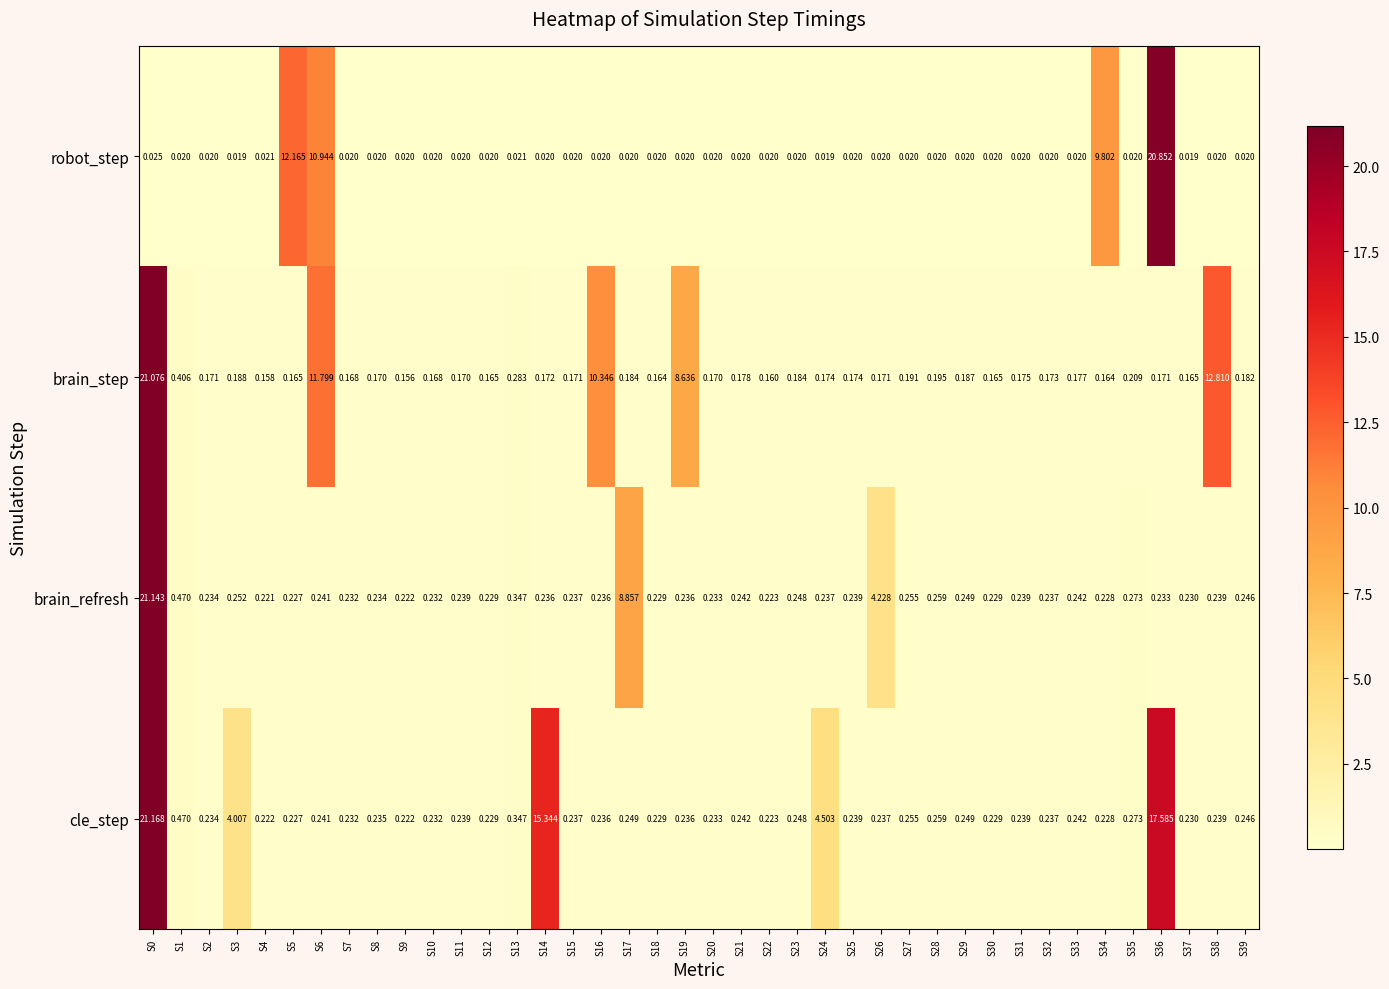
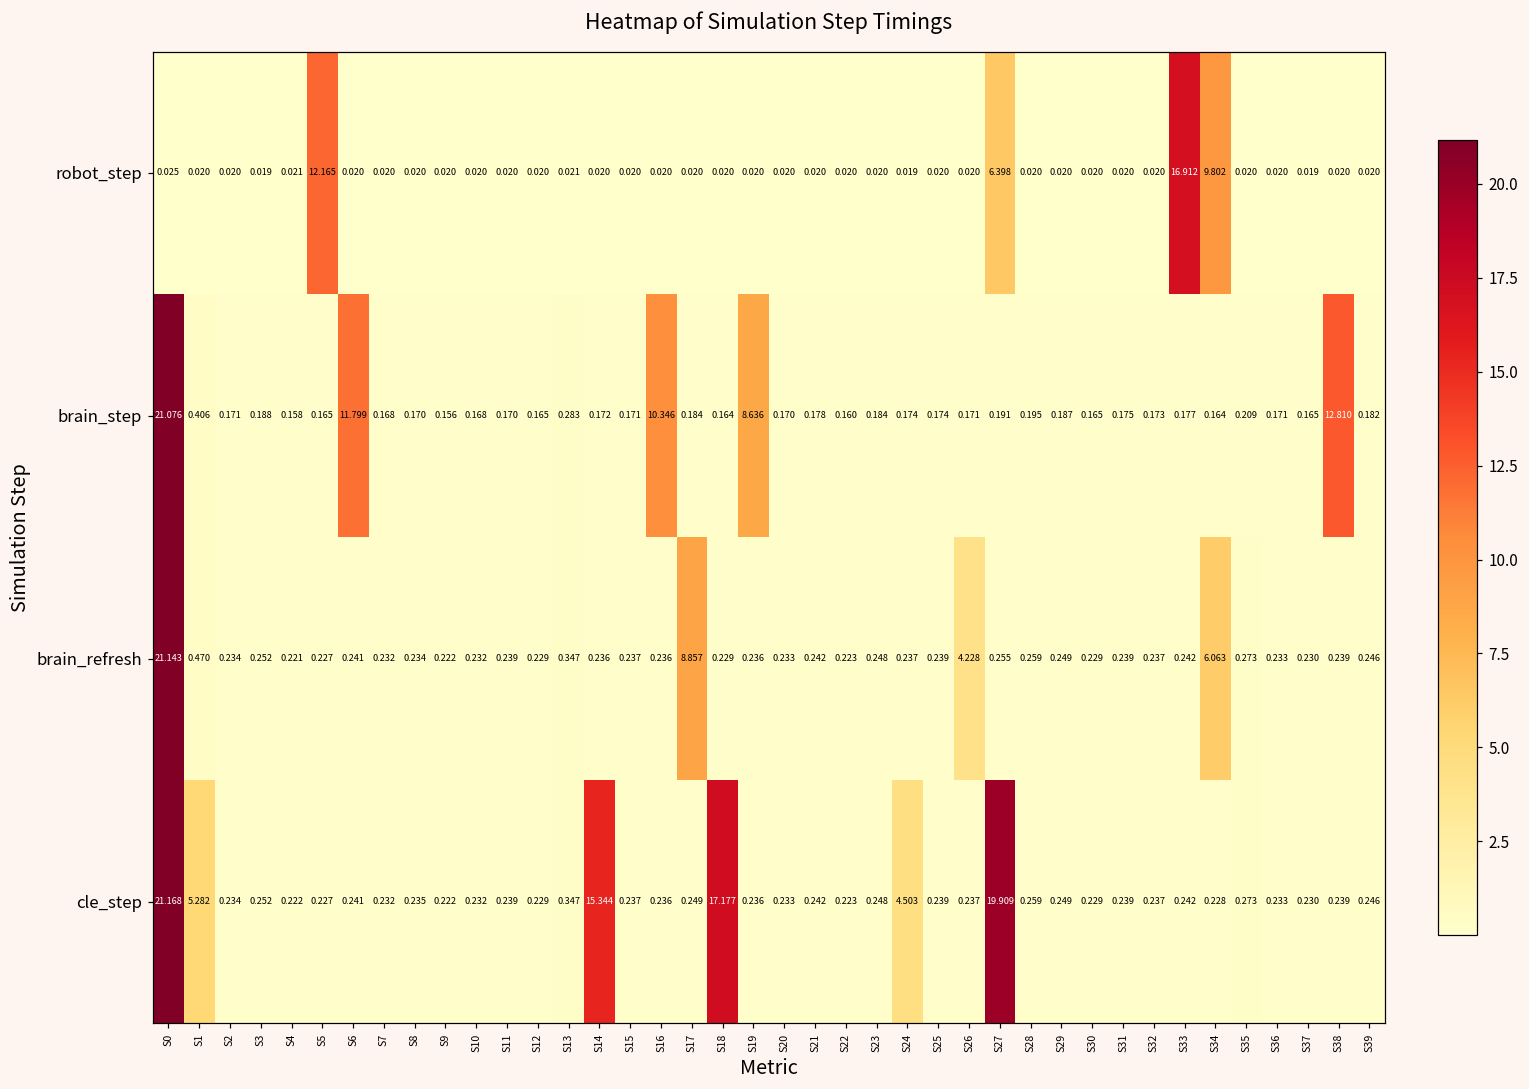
  {
    "robot_step": {
      "S0": 0.025,
      "S1": 0.020,
      "S2": 0.020,
      "S3": 0.019,
      "S4": 0.021,
      "S5": 12.165,
-     "S6": 10.944,
+     "S6": 0.020,
      "S7": 0.020,
      "S8": 0.020,
      "S9": 0.020,
      "S10": 0.020,
      "S11": 0.020,
      "S12": 0.020,
      "S13": 0.021,
      "S14": 0.020,
      "S15": 0.020,
      "S16": 0.020,
      "S17": 0.020,
      "S18": 0.020,
      "S19": 0.020,
      "S20": 0.020,
      "S21": 0.020,
      "S22": 0.020,
      "S23": 0.020,
      "S24": 0.019,
      "S25": 0.020,
      "S26": 0.020,
-     "S27": 0.020,
+     "S27": 6.398,
      "S28": 0.020,
      "S29": 0.020,
      "S30": 0.020,
      "S31": 0.020,
      "S32": 0.020,
-     "S33": 0.020,
+     "S33": 16.912,
      "S34": 9.802,
      "S35": 0.020,
-     "S36": 20.852,
+     "S36": 0.020,
      "S37": 0.019,
      "S38": 0.020,
      "S39": 0.020
    },
    "brain_step": {
      "S0": 21.076,
      "S1": 0.406,
      "S2": 0.171,
      "S3": 0.188,
      "S4": 0.158,
      "S5": 0.165,
      "S6": 11.799,
      "S7": 0.168,
      "S8": 0.170,
      "S9": 0.156,
      "S10": 0.168,
      "S11": 0.170,
      "S12": 0.165,
      "S13": 0.283,
      "S14": 0.172,
      "S15": 0.171,
      "S16": 10.346,
      "S17": 0.184,
      "S18": 0.164,
      "S19": 8.636,
      "S20": 0.170,
      "S21": 0.178,
      "S22": 0.160,
      "S23": 0.184,
      "S24": 0.174,
      "S25": 0.174,
      "S26": 0.171,
      "S27": 0.191,
      "S28": 0.195,
      "S29": 0.187,
      "S30": 0.165,
      "S31": 0.175,
      "S32": 0.173,
      "S33": 0.177,
      "S34": 0.164,
      "S35": 0.209,
      "S36": 0.171,
      "S37": 0.165,
      "S38": 12.810,
      "S39": 0.182
    },
    "brain_refresh": {
      "S0": 21.143,
      "S1": 0.470,
      "S2": 0.234,
      "S3": 0.252,
      "S4": 0.221,
      "S5": 0.227,
      "S6": 0.241,
      "S7": 0.232,
      "S8": 0.234,
      "S9": 0.222,
      "S10": 0.232,
      "S11": 0.239,
      "S12": 0.229,
      "S13": 0.347,
      "S14": 0.236,
      "S15": 0.237,
      "S16": 0.236,
      "S17": 8.857,
      "S18": 0.229,
      "S19": 0.236,
      "S20": 0.233,
      "S21": 0.242,
      "S22": 0.223,
      "S23": 0.248,
      "S24": 0.237,
      "S25": 0.239,
      "S26": 4.228,
      "S27": 0.255,
      "S28": 0.259,
      "S29": 0.249,
      "S30": 0.229,
      "S31": 0.239,
      "S32": 0.237,
      "S33": 0.242,
-     "S34": 0.228,
+     "S34": 6.063,
      "S35": 0.273,
      "S36": 0.233,
      "S37": 0.230,
      "S38": 0.239,
      "S39": 0.246
    },
    "cle_step": {
      "S0": 21.168,
-     "S1": 0.470,
+     "S1": 5.282,
      "S2": 0.234,
-     "S3": 4.007,
+     "S3": 0.252,
      "S4": 0.222,
      "S5": 0.227,
      "S6": 0.241,
      "S7": 0.232,
      "S8": 0.235,
      "S9": 0.222,
      "S10": 0.232,
      "S11": 0.239,
      "S12": 0.229,
      "S13": 0.347,
      "S14": 15.344,
      "S15": 0.237,
      "S16": 0.236,
      "S17": 0.249,
-     "S18": 0.229,
+     "S18": 17.177,
      "S19": 0.236,
      "S20": 0.233,
      "S21": 0.242,
      "S22": 0.223,
      "S23": 0.248,
      "S24": 4.503,
      "S25": 0.239,
      "S26": 0.237,
-     "S27": 0.255,
+     "S27": 19.909,
      "S28": 0.259,
      "S29": 0.249,
      "S30": 0.229,
      "S31": 0.239,
      "S32": 0.237,
      "S33": 0.242,
      "S34": 0.228,
      "S35": 0.273,
-     "S36": 17.585,
+     "S36": 0.233,
      "S37": 0.230,
      "S38": 0.239,
      "S39": 0.246
    }
  }
